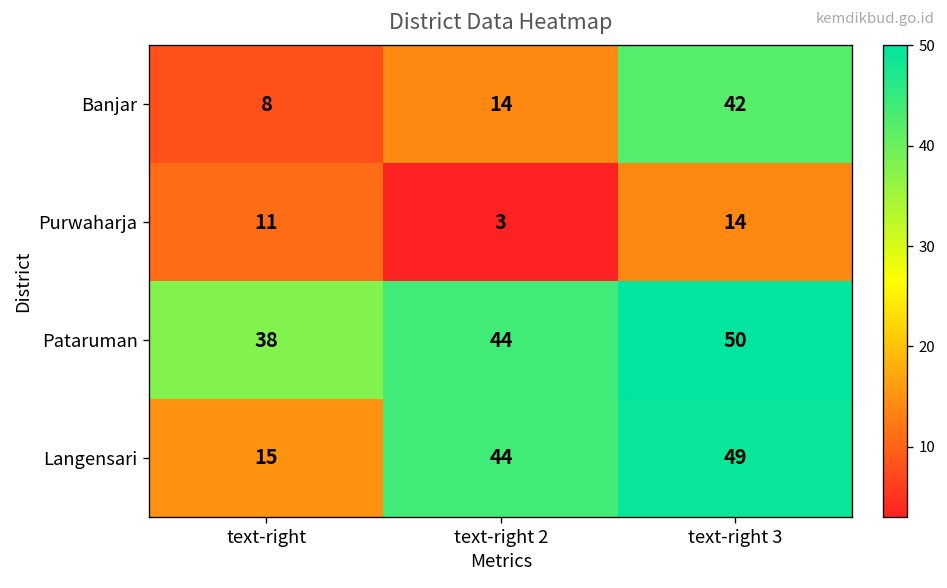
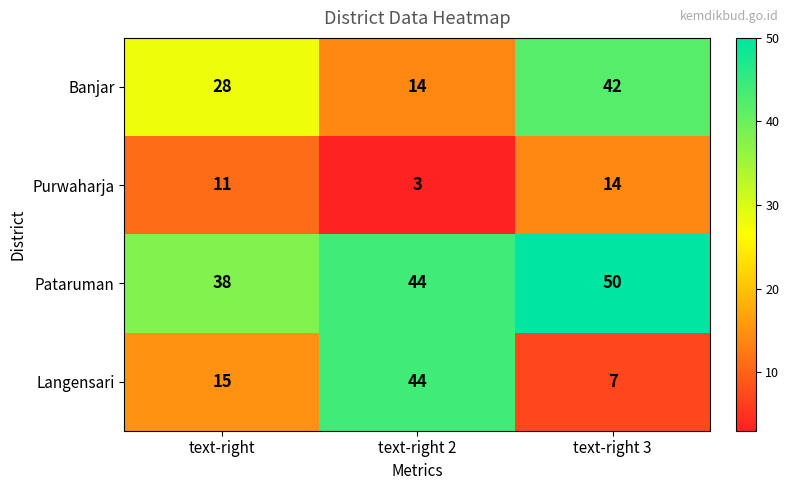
  {
    "Banjar": {
-     "text-right": 8,
+     "text-right": 28,
      "text-right 2": 14,
      "text-right 3": 42
    },
    "Purwaharja": {
      "text-right": 11,
      "text-right 2": 3,
      "text-right 3": 14
    },
    "Pataruman": {
      "text-right": 38,
      "text-right 2": 44,
      "text-right 3": 50
    },
    "Langensari": {
      "text-right": 15,
      "text-right 2": 44,
-     "text-right 3": 49
+     "text-right 3": 7
    }
  }
